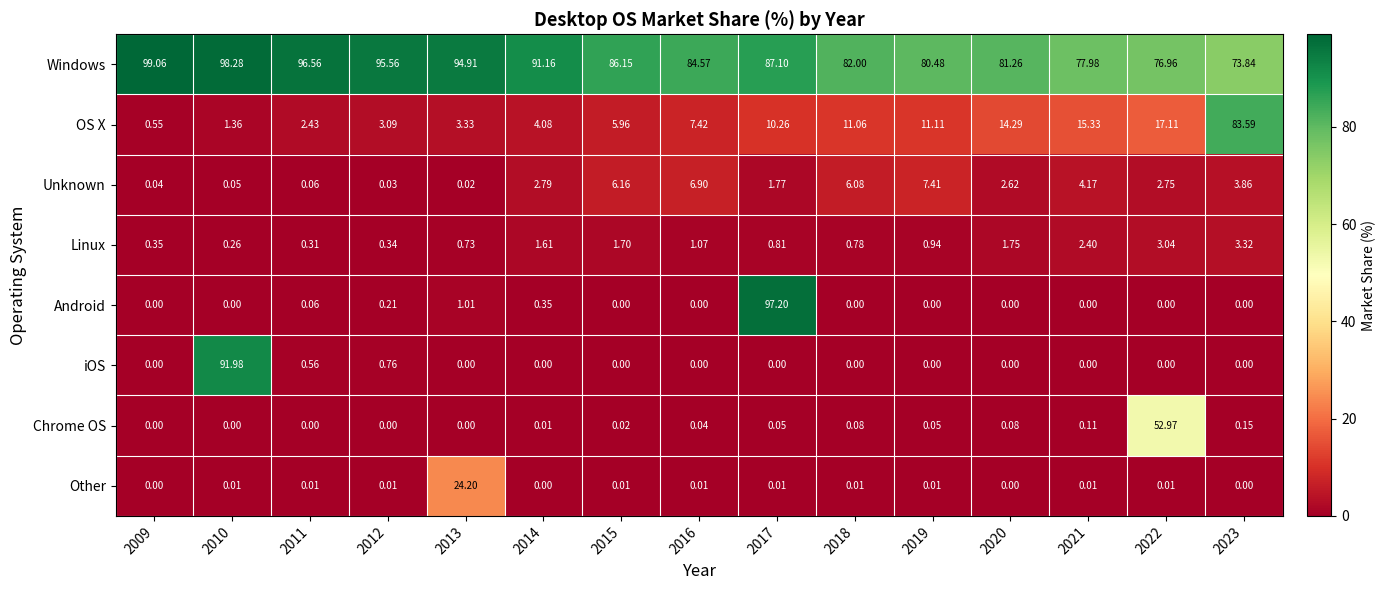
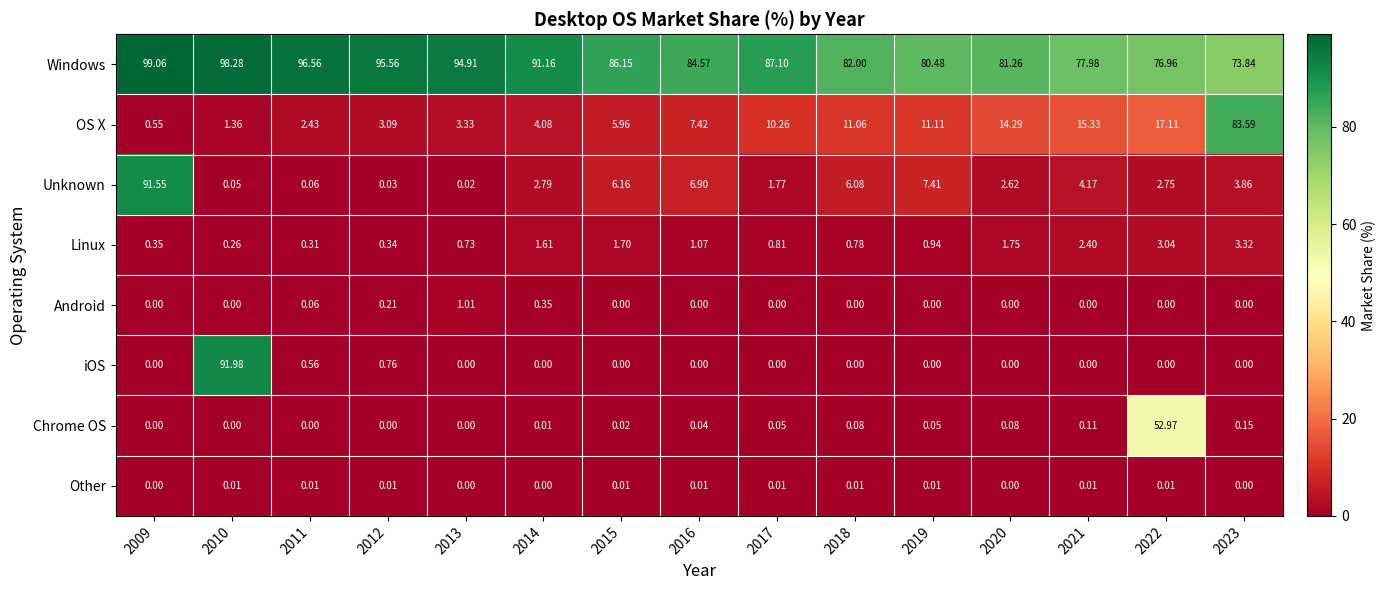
  {
    "Windows": {
      "2009": 99.06,
      "2010": 98.28,
      "2011": 96.56,
      "2012": 95.56,
      "2013": 94.91,
      "2014": 91.16,
      "2015": 86.15,
      "2016": 84.57,
      "2017": 87.10,
      "2018": 82.00,
      "2019": 80.48,
      "2020": 81.26,
      "2021": 77.98,
      "2022": 76.96,
      "2023": 73.84
    },
    "OS X": {
      "2009": 0.55,
      "2010": 1.36,
      "2011": 2.43,
      "2012": 3.09,
      "2013": 3.33,
      "2014": 4.08,
      "2015": 5.96,
      "2016": 7.42,
      "2017": 10.26,
      "2018": 11.06,
      "2019": 11.11,
      "2020": 14.29,
      "2021": 15.33,
      "2022": 17.11,
      "2023": 83.59
    },
    "Unknown": {
-     "2009": 0.04,
+     "2009": 91.55,
      "2010": 0.05,
      "2011": 0.06,
      "2012": 0.03,
      "2013": 0.02,
      "2014": 2.79,
      "2015": 6.16,
      "2016": 6.90,
      "2017": 1.77,
      "2018": 6.08,
      "2019": 7.41,
      "2020": 2.62,
      "2021": 4.17,
      "2022": 2.75,
      "2023": 3.86
    },
    "Linux": {
      "2009": 0.35,
      "2010": 0.26,
      "2011": 0.31,
      "2012": 0.34,
      "2013": 0.73,
      "2014": 1.61,
      "2015": 1.70,
      "2016": 1.07,
      "2017": 0.81,
      "2018": 0.78,
      "2019": 0.94,
      "2020": 1.75,
      "2021": 2.40,
      "2022": 3.04,
      "2023": 3.32
    },
    "Android": {
      "2009": 0.00,
      "2010": 0.00,
      "2011": 0.06,
      "2012": 0.21,
      "2013": 1.01,
      "2014": 0.35,
      "2015": 0.00,
      "2016": 0.00,
-     "2017": 97.20,
+     "2017": 0.00,
      "2018": 0.00,
      "2019": 0.00,
      "2020": 0.00,
      "2021": 0.00,
      "2022": 0.00,
      "2023": 0.00
    },
    "iOS": {
      "2009": 0.00,
      "2010": 91.98,
      "2011": 0.56,
      "2012": 0.76,
      "2013": 0.00,
      "2014": 0.00,
      "2015": 0.00,
      "2016": 0.00,
      "2017": 0.00,
      "2018": 0.00,
      "2019": 0.00,
      "2020": 0.00,
      "2021": 0.00,
      "2022": 0.00,
      "2023": 0.00
    },
    "Chrome OS": {
      "2009": 0.00,
      "2010": 0.00,
      "2011": 0.00,
      "2012": 0.00,
      "2013": 0.00,
      "2014": 0.01,
      "2015": 0.02,
      "2016": 0.04,
      "2017": 0.05,
      "2018": 0.08,
      "2019": 0.05,
      "2020": 0.08,
      "2021": 0.11,
      "2022": 52.97,
      "2023": 0.15
    },
    "Other": {
      "2009": 0.00,
      "2010": 0.01,
      "2011": 0.01,
      "2012": 0.01,
-     "2013": 24.20,
+     "2013": 0.00,
      "2014": 0.00,
      "2015": 0.01,
      "2016": 0.01,
      "2017": 0.01,
      "2018": 0.01,
      "2019": 0.01,
      "2020": 0.00,
      "2021": 0.01,
      "2022": 0.01,
      "2023": 0.00
    }
  }
